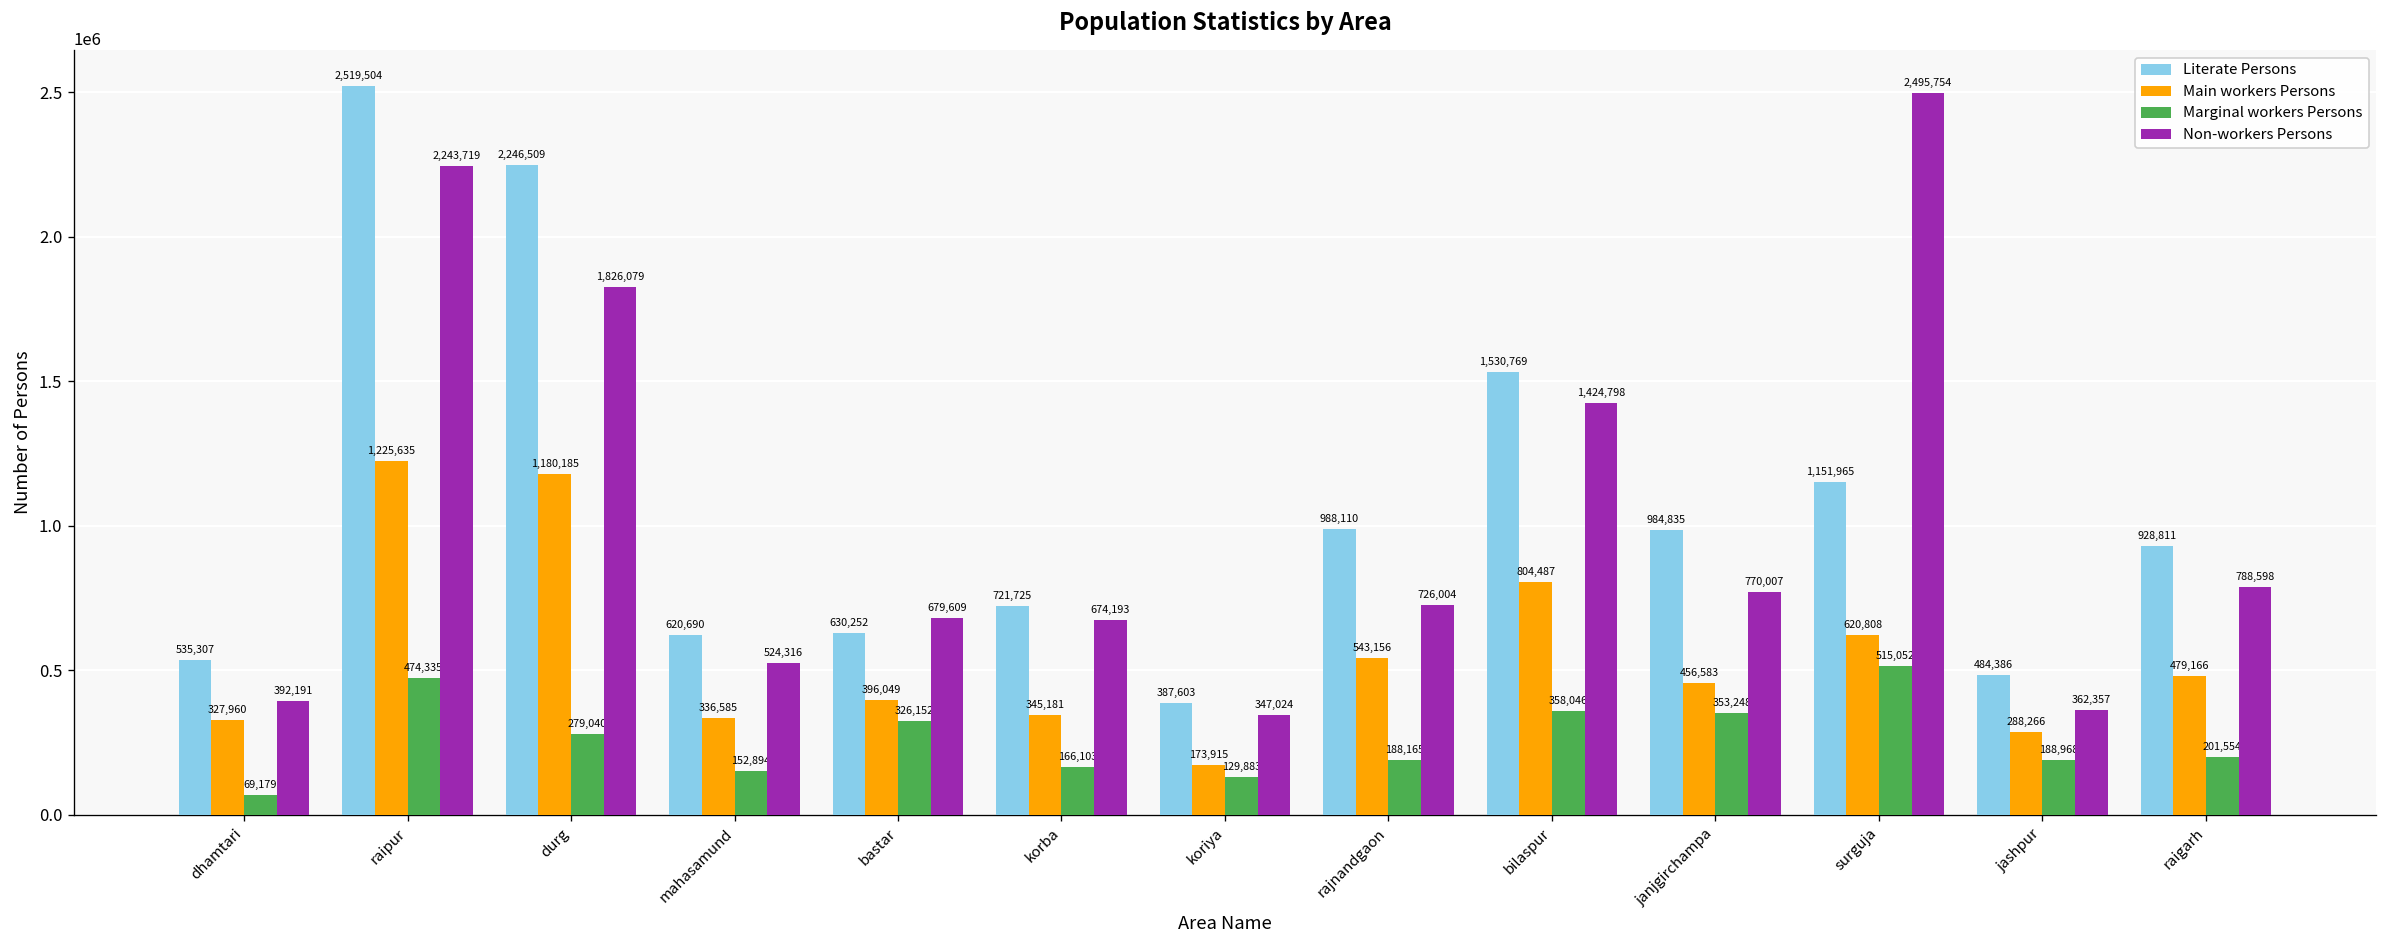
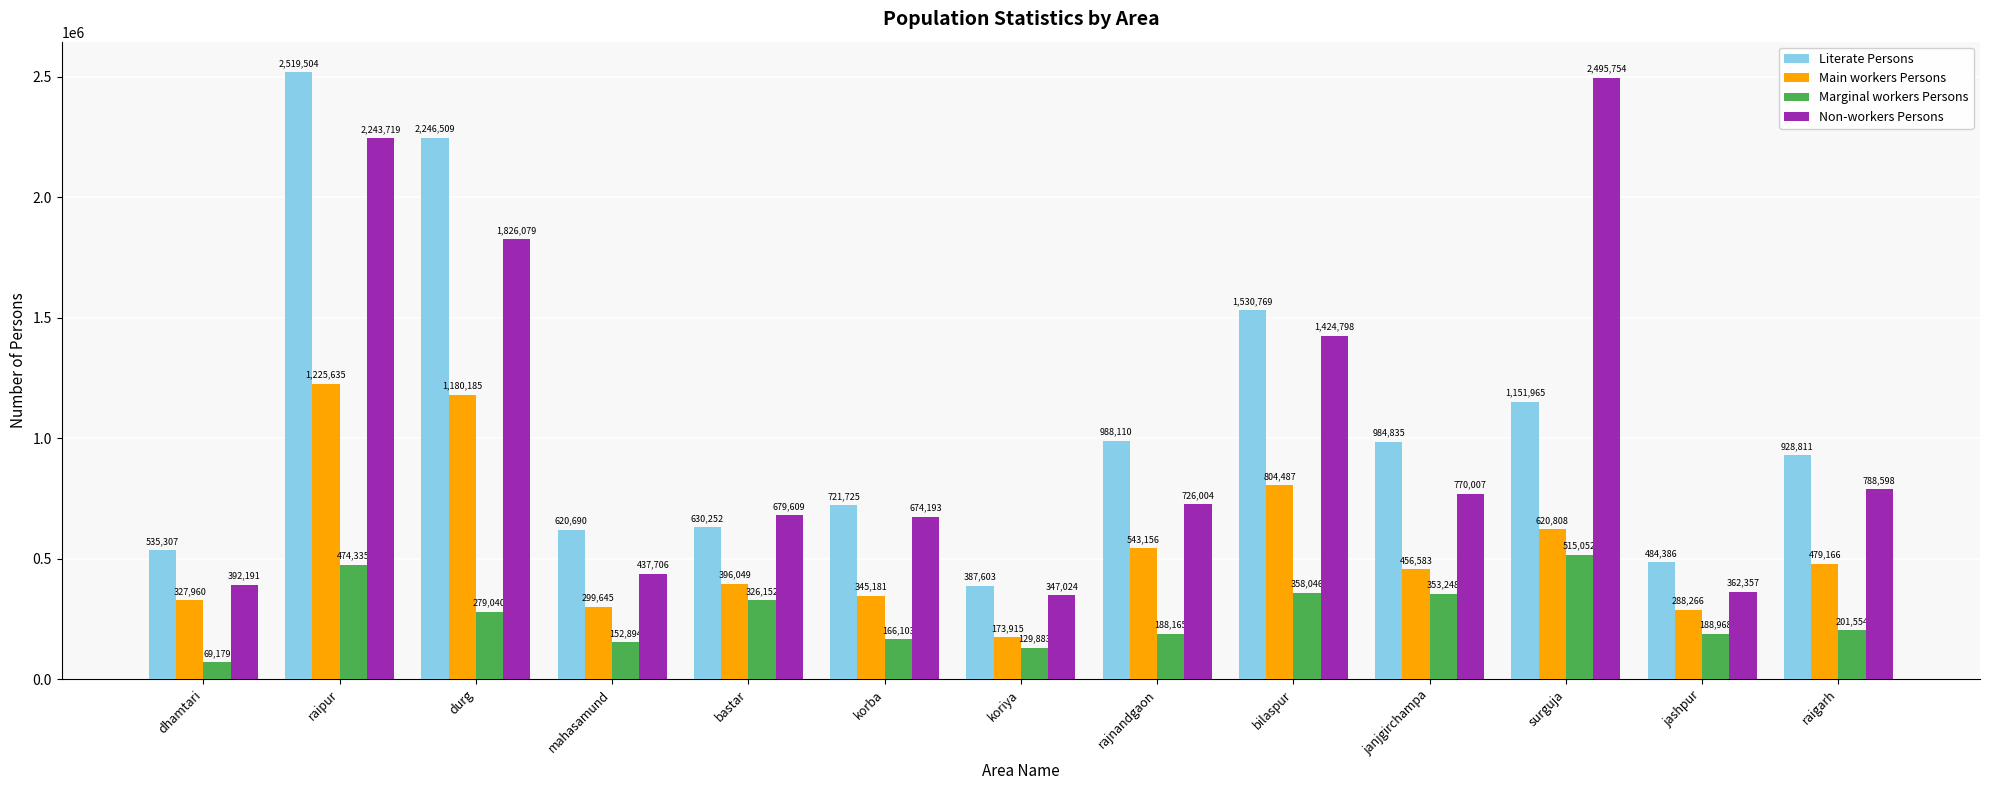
  {
    "Literate Persons": {
      "dhamtari": "535,307",
      "raipur": "2,519,504",
      "durg": "2,246,509",
      "mahasamund": "620,690",
      "bastar": "630,252",
      "korba": "721,725",
      "koriya": "387,603",
      "rajnandgaon": "988,110",
      "bilaspur": "1,530,769",
      "janjgirchampa": "984,835",
      "surguja": "1,151,965",
      "jashpur": "484,386",
      "raigarh": "928,811"
    },
    "Main workers Persons": {
      "dhamtari": "327,960",
      "raipur": "1,225,635",
      "durg": "1,180,185",
-     "mahasamund": "336,585",
+     "mahasamund": "299,645",
      "bastar": "396,049",
      "korba": "345,181",
      "koriya": "173,915",
      "rajnandgaon": "543,156",
      "bilaspur": "804,487",
      "janjgirchampa": "456,583",
      "surguja": "620,808",
      "jashpur": "288,266",
      "raigarh": "479,166"
    },
    "Marginal workers Persons": {
      "dhamtari": "69,179",
      "raipur": "474,335",
      "durg": "279,040",
      "mahasamund": "152,894",
      "bastar": "326,152",
      "korba": "166,103",
      "koriya": "129,883",
      "rajnandgaon": "188,165",
      "bilaspur": "358,046",
      "janjgirchampa": "353,248",
      "surguja": "515,052",
      "jashpur": "188,968",
      "raigarh": "201,554"
    },
    "Non-workers Persons": {
      "dhamtari": "392,191",
      "raipur": "2,243,719",
      "durg": "1,826,079",
-     "mahasamund": "524,316",
+     "mahasamund": "437,706",
      "bastar": "679,609",
      "korba": "674,193",
      "koriya": "347,024",
      "rajnandgaon": "726,004",
      "bilaspur": "1,424,798",
      "janjgirchampa": "770,007",
      "surguja": "2,495,754",
      "jashpur": "362,357",
      "raigarh": "788,598"
    }
  }
